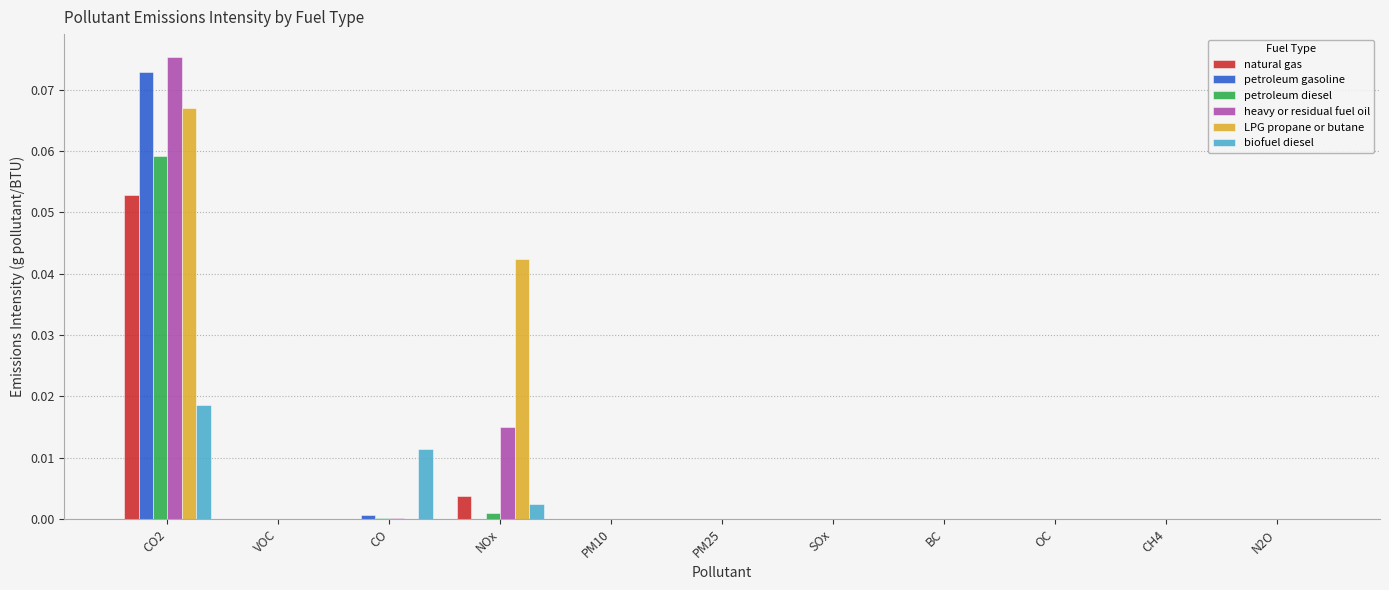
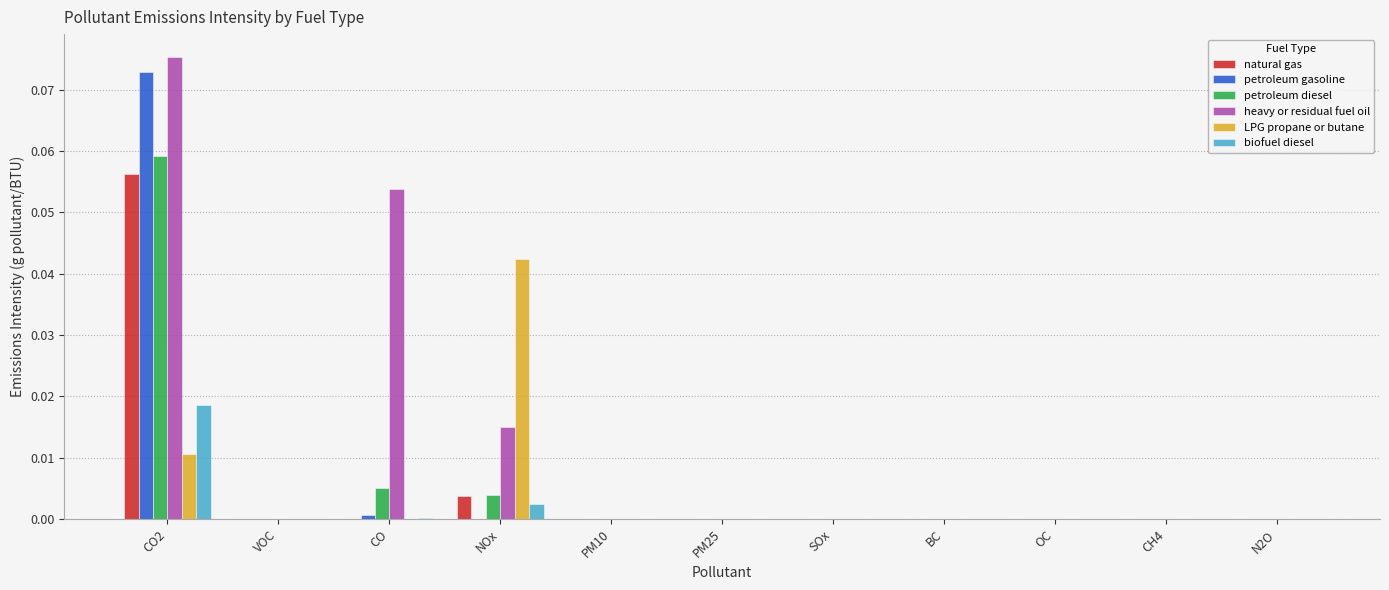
  {
    "natural gas": {
-     "CO2": 0.053,
+     "CO2": 0.056,
      "NOx": 0.004
    },
    "petroleum gasoline": {
      "CO2": 0.073,
      "CO": 0.001
    },
    "petroleum diesel": {
      "CO2": 0.059,
-     "CO": 0.000,
-     "NOx": 0.001
+     "CO": 0.005,
+     "NOx": 0.004
    },
    "heavy or residual fuel oil": {
      "CO2": 0.075,
-     "CO": 0.000,
+     "CO": 0.054,
      "NOx": 0.015
    },
    "LPG propane or butane": {
-     "CO2": 0.067,
+     "CO2": 0.011,
      "NOx": 0.042,
      "SOx": 0.000
    },
    "biofuel diesel": {
      "CO2": 0.019,
-     "CO": 0.011,
+     "CO": 0.000,
      "NOx": 0.003,
      "CH4": 0.000,
      "N2O": 0.000
    }
  }
